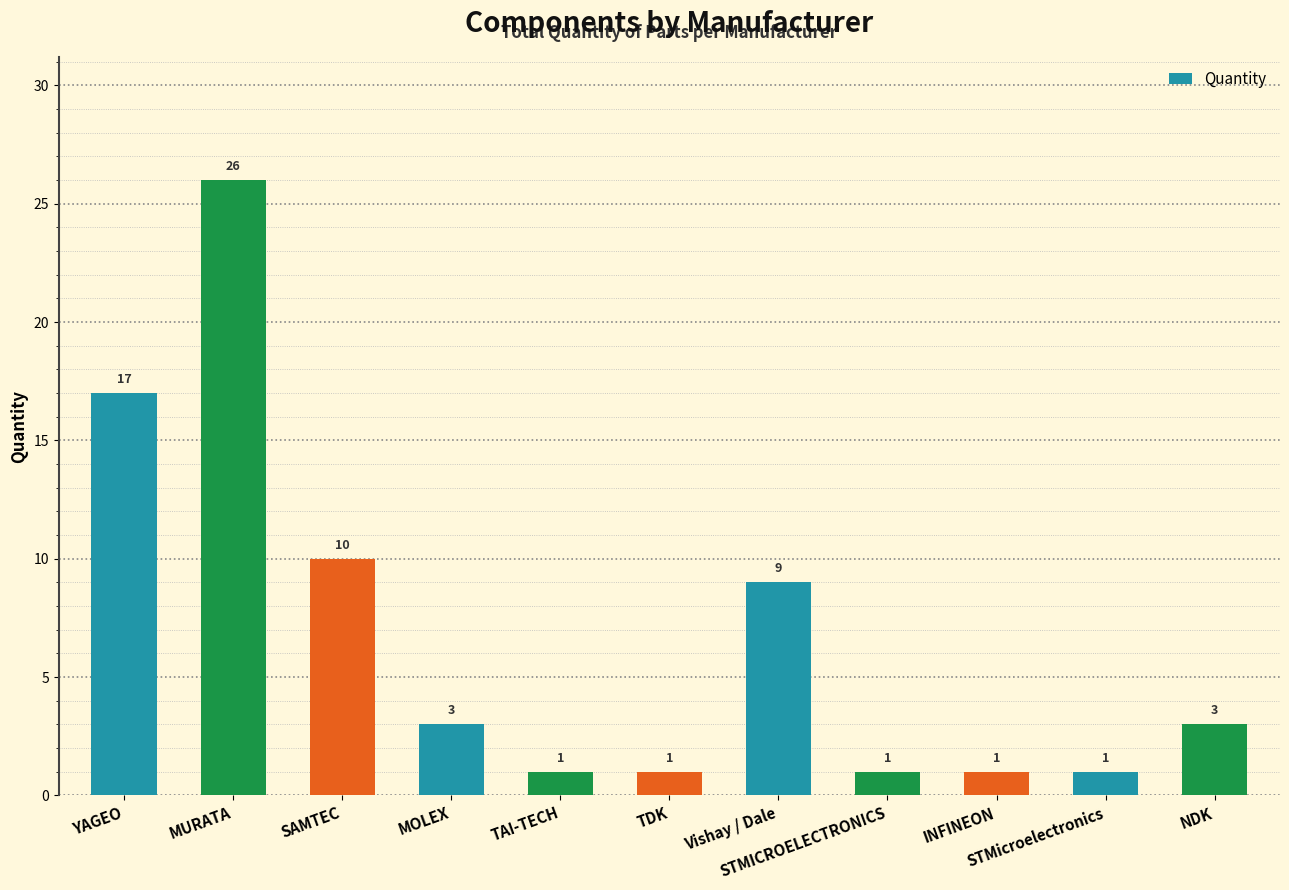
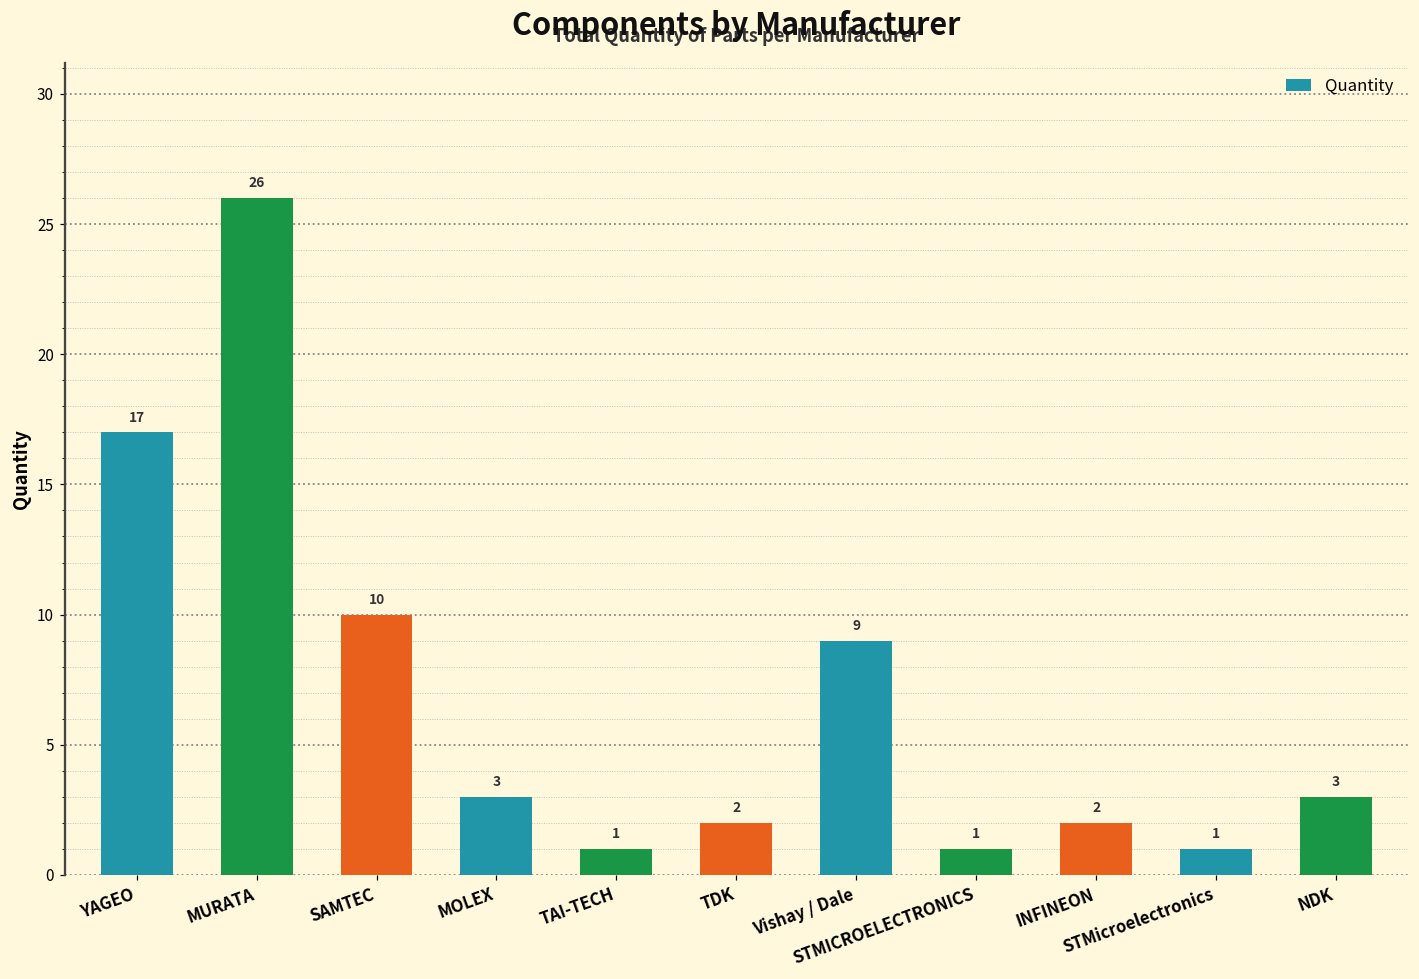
  {
    "YAGEO": 17,
    "MURATA": 26,
    "SAMTEC": 10,
    "MOLEX": 3,
    "TAI-TECH": 1,
-   "TDK": 1,
+   "TDK": 2,
    "Vishay / Dale": 9,
    "STMICROELECTRONICS": 1,
-   "INFINEON": 1,
+   "INFINEON": 2,
    "STMicroelectronics": 1,
    "NDK": 3
  }
